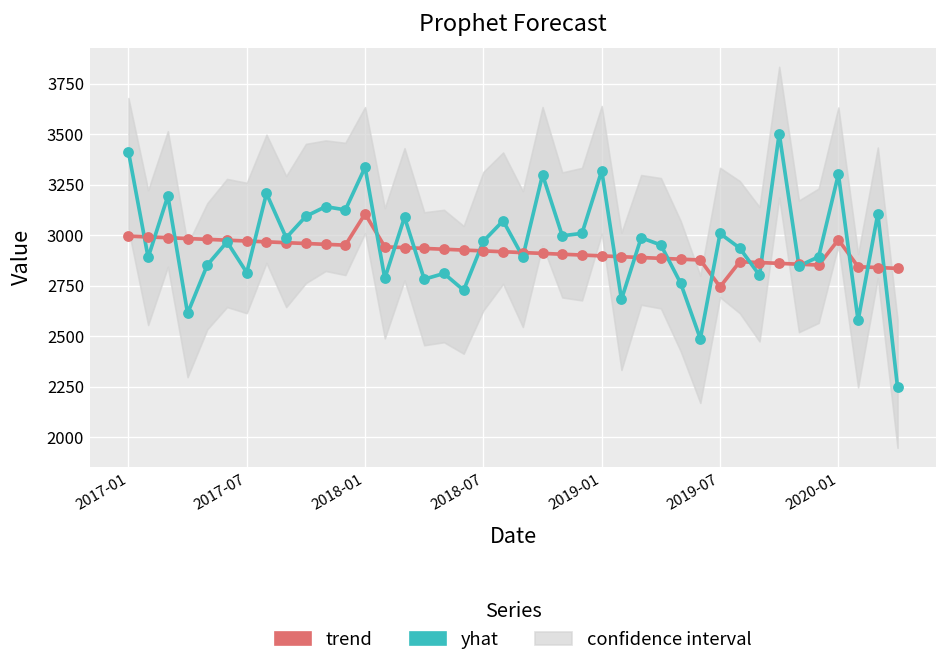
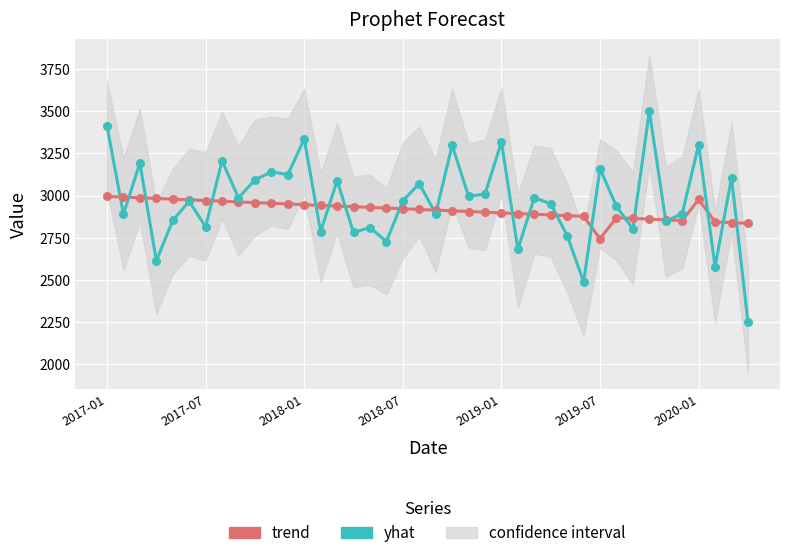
  {
    "trend": {
      "2017-01": 2990,
      "2017-07": 2970,
-     "2018-01": 3100,
+     "2018-01": 2950,
      "2018-07": 2920,
      "2019-01": 2900,
      "2019-07": 2740,
      "2020-01": 2980
    },
    "yhat": {
      "2017-01": 3410,
      "2017-07": 2810,
      "2018-01": 3340,
      "2018-07": 2970,
      "2019-01": 3320,
-     "2019-07": 3010,
+     "2019-07": 3160,
      "2020-01": 3300
    }
  }
